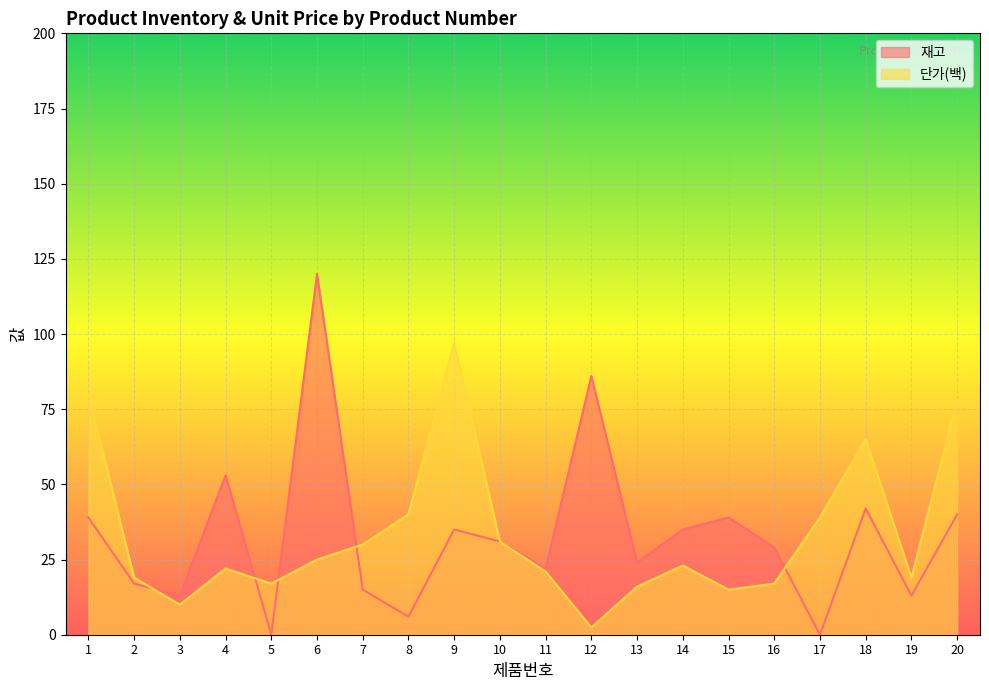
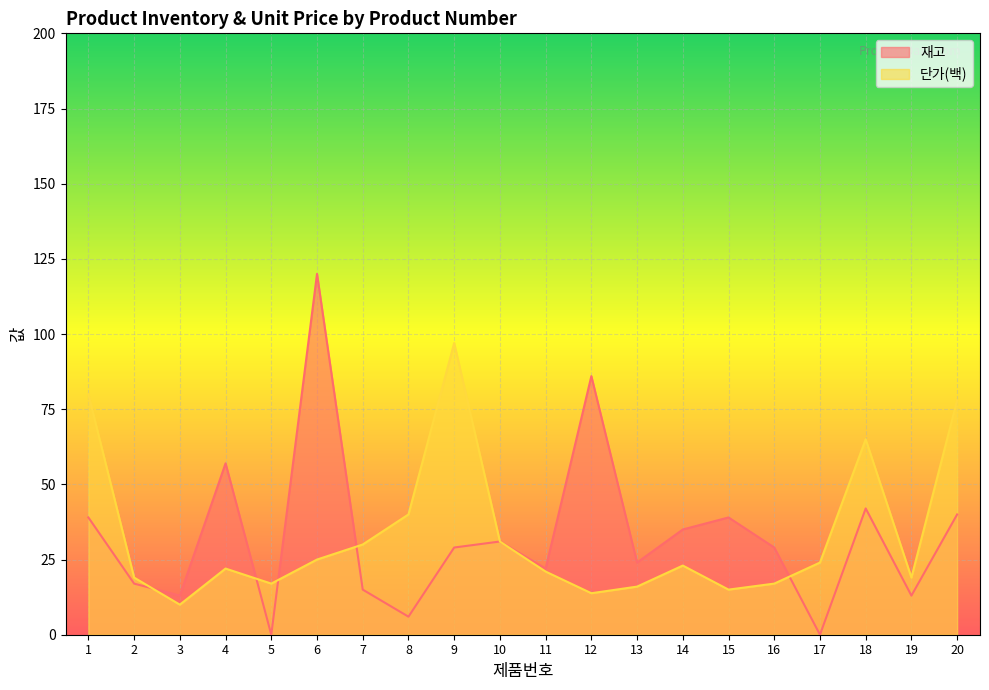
  {
    "재고": {
      "1": 39,
      "2": 17,
      "3": 13,
-     "4": 53,
+     "4": 57,
      "5": 0,
      "6": 120,
      "7": 15,
      "8": 6,
-     "9": 35,
+     "9": 29,
      "11": 22,
      "12": 86,
      "13": 24,
      "14": 35,
      "15": 39,
      "16": 29,
      "17": 0,
      "18": 42,
      "19": 13,
      "20": 40
    },
    "단가(백)": {
      "1": 80,
      "2": 19,
      "3": 10,
      "4": 22,
      "5": 17,
      "6": 25,
      "7": 30,
      "8": 40,
      "9": 97,
      "11": 21,
-     "12": 2,
+     "12": 14,
      "13": 16,
      "14": 23,
      "15": 15,
      "16": 17,
-     "17": 39,
+     "17": 24,
      "18": 65,
      "19": 19,
      "20": 78
    }
  }
